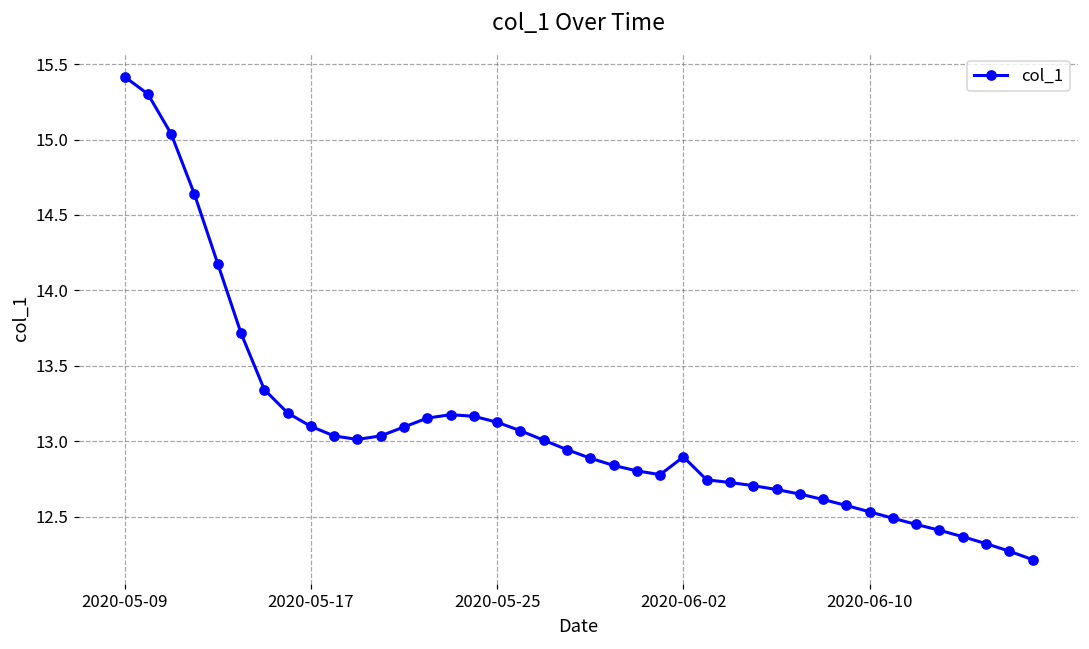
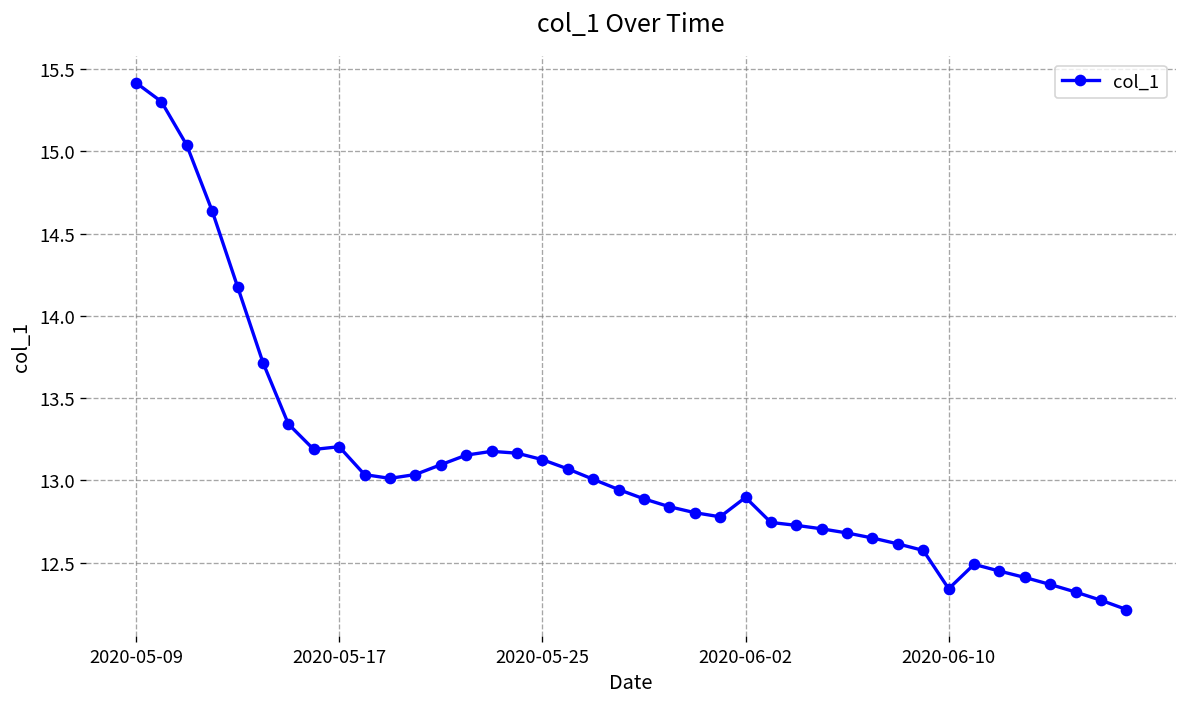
  {
    "2020-05-09": 15.42,
-   "2020-05-17": 13.10,
+   "2020-05-17": 13.21,
    "2020-05-25": 13.13,
    "2020-06-02": 12.90,
-   "2020-06-10": 12.53
+   "2020-06-10": 12.34
  }
